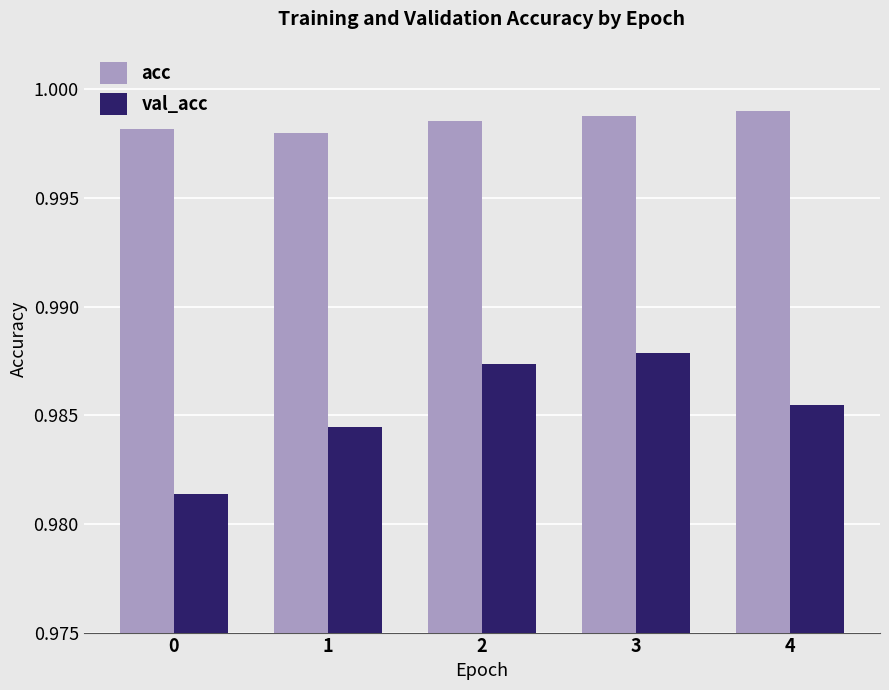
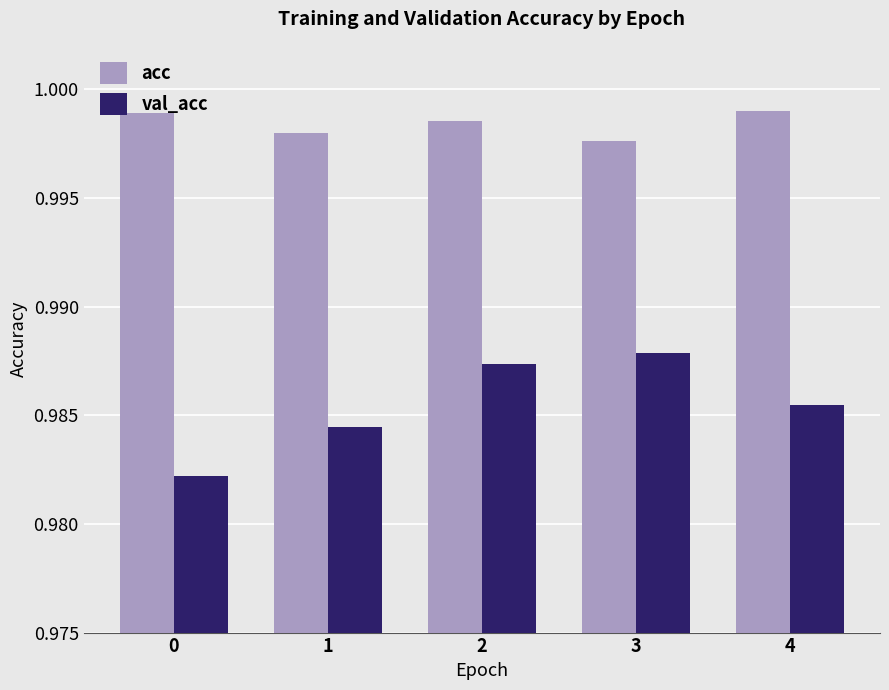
  {
    "acc": {
-     "0": 0.9982,
+     "0": 0.9989,
      "1": 0.9980,
      "2": 0.9986,
-     "3": 0.9988,
+     "3": 0.9976,
      "4": 0.9990
    },
    "val_acc": {
-     "0": 0.9814,
+     "0": 0.9822,
      "1": 0.9845,
      "2": 0.9873,
      "3": 0.9879,
      "4": 0.9855
    }
  }
